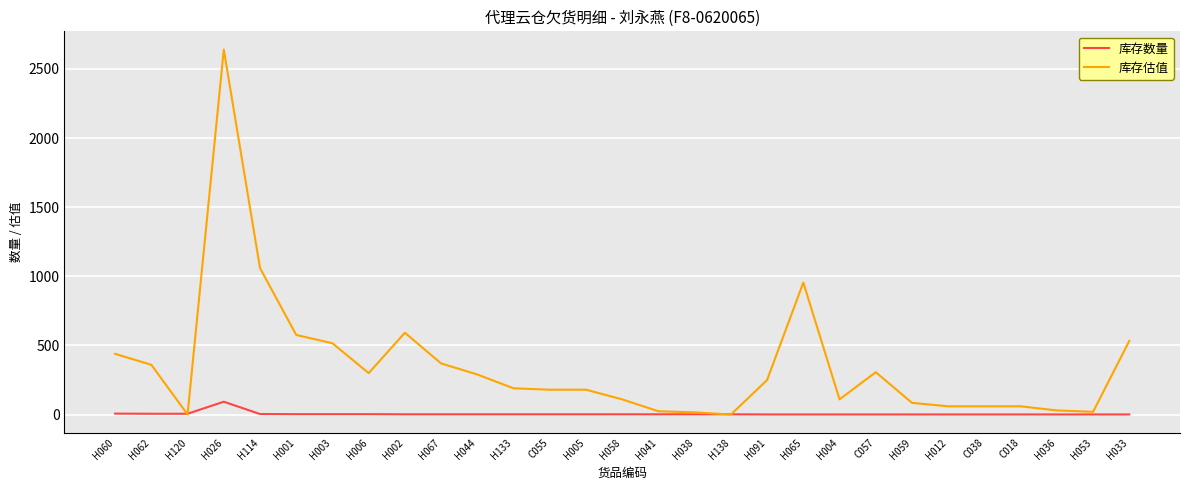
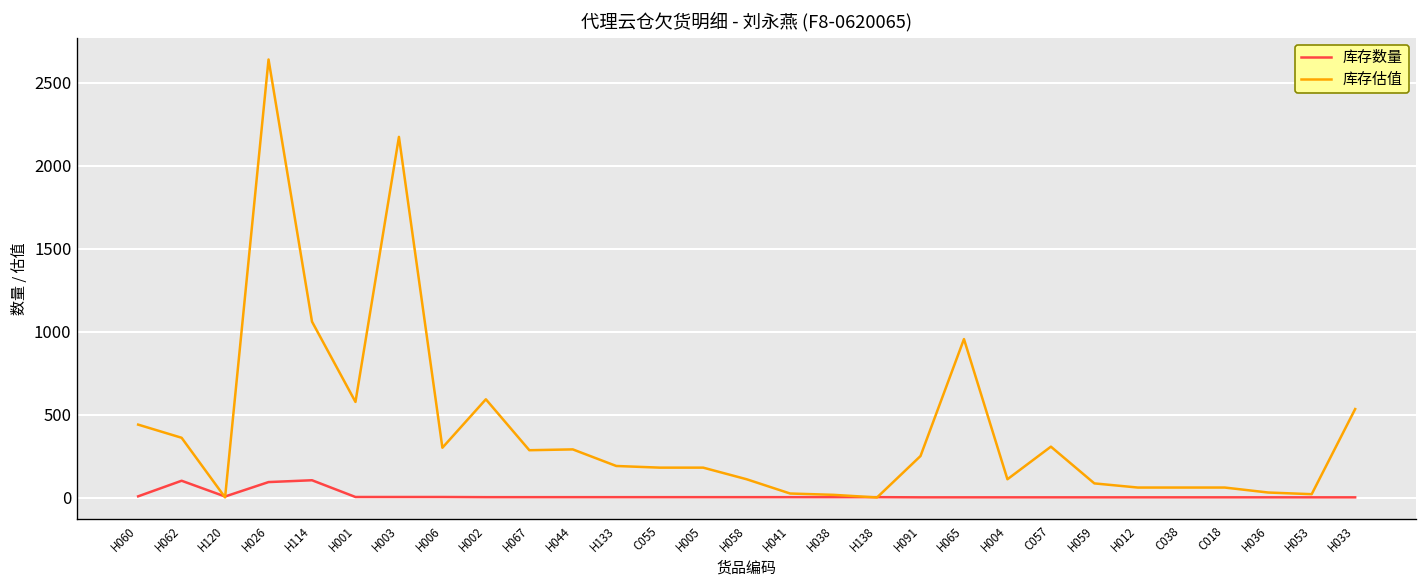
  {
    "库存数量": {
      "H060": 10,
-     "H062": 10,
+     "H062": 100,
      "H026": 90,
-     "H114": 0,
+     "H114": 100,
      "H001": 0,
      "H003": 0,
      "H006": 0,
      "H002": 0,
      "H067": 0,
      "H044": 0,
      "H133": 0,
      "C055": 0,
      "H005": 0,
      "H058": 0,
      "H041": 0,
      "H091": 0,
      "H065": 0,
      "H004": 0,
      "C057": 0,
      "H059": 0,
      "H012": 0,
      "C038": 0,
      "C018": 0,
      "H036": 0,
      "H053": 0,
      "H033": 0
    },
    "库存估值": {
      "H060": 440,
      "H062": 360,
      "H026": 2640,
      "H114": 1060,
      "H001": 580,
-     "H003": 520,
+     "H003": 2170,
      "H006": 300,
      "H002": 590,
-     "H067": 370,
+     "H067": 290,
      "H044": 290,
      "H133": 190,
      "C055": 180,
      "H005": 180,
      "H058": 110,
      "H041": 20,
      "H091": 250,
      "H065": 950,
      "H004": 110,
      "C057": 310,
      "H059": 90,
      "H012": 60,
      "C038": 60,
      "C018": 60,
      "H036": 30,
      "H053": 20,
      "H033": 530
    }
  }
